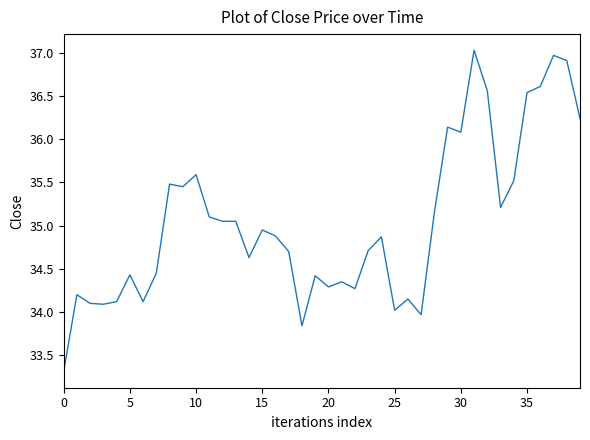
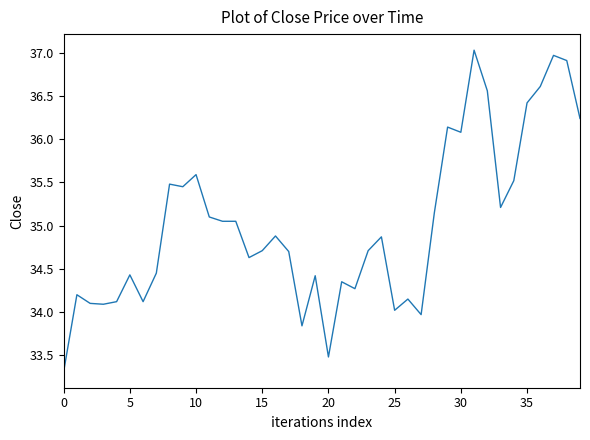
  {
    "0": 33.3,
    "5": 34.4,
    "10": 35.6,
-   "15": 35.0,
-   "20": 34.3,
+   "15": 34.7,
+   "20": 33.5,
    "25": 34.0,
    "30": 36.1,
-   "35": 36.5
+   "35": 36.4
  }
